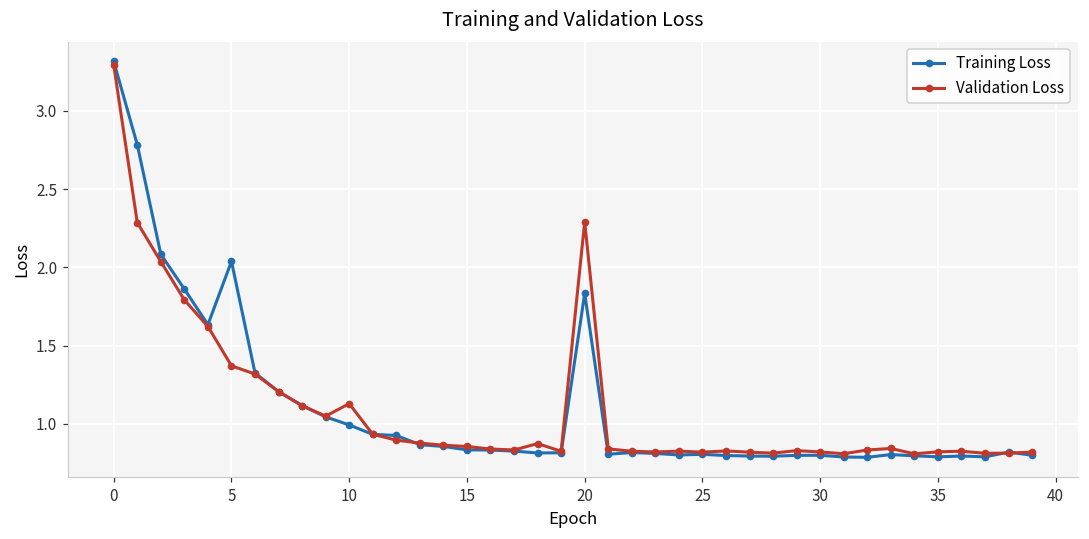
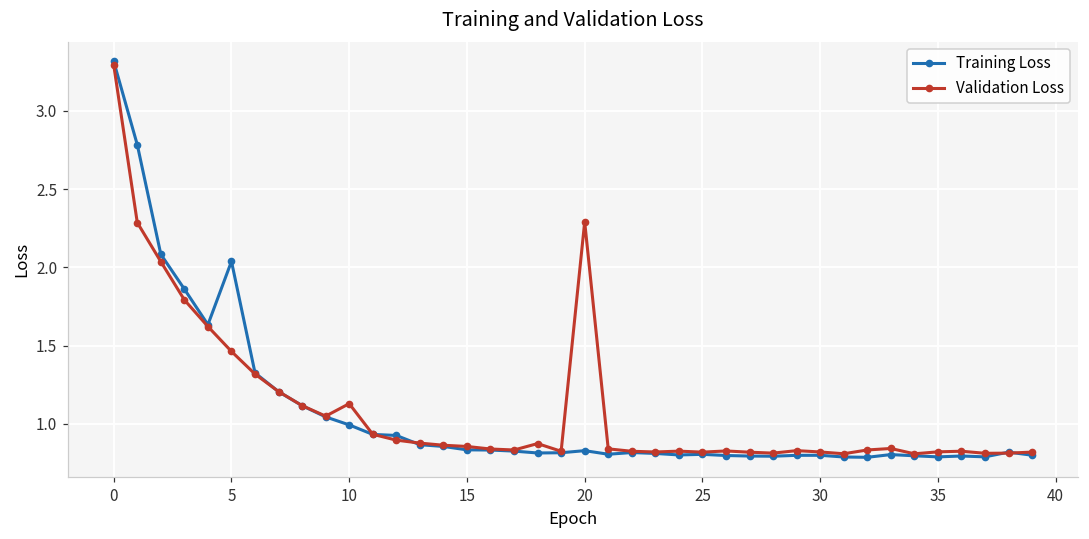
  {
    "Training Loss": {
      "0": 3.32,
      "5": 2.04,
      "10": 0.99,
      "15": 0.83,
-     "20": 1.83,
+     "20": 0.83,
      "30": 0.80,
      "35": 0.79
    },
    "Validation Loss": {
      "0": 3.29,
-     "5": 1.37,
+     "5": 1.46,
      "10": 1.13,
      "15": 0.85,
      "20": 2.29,
      "30": 0.82,
      "35": 0.82
    }
  }
